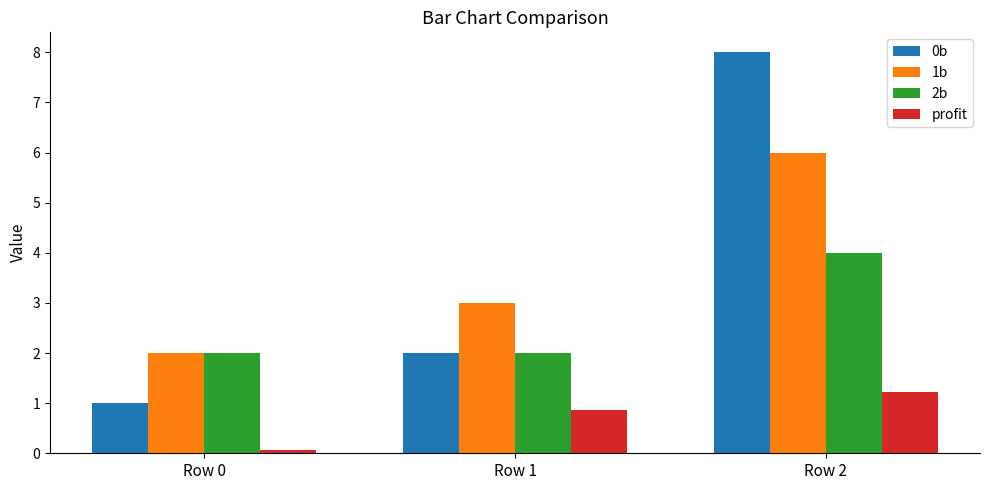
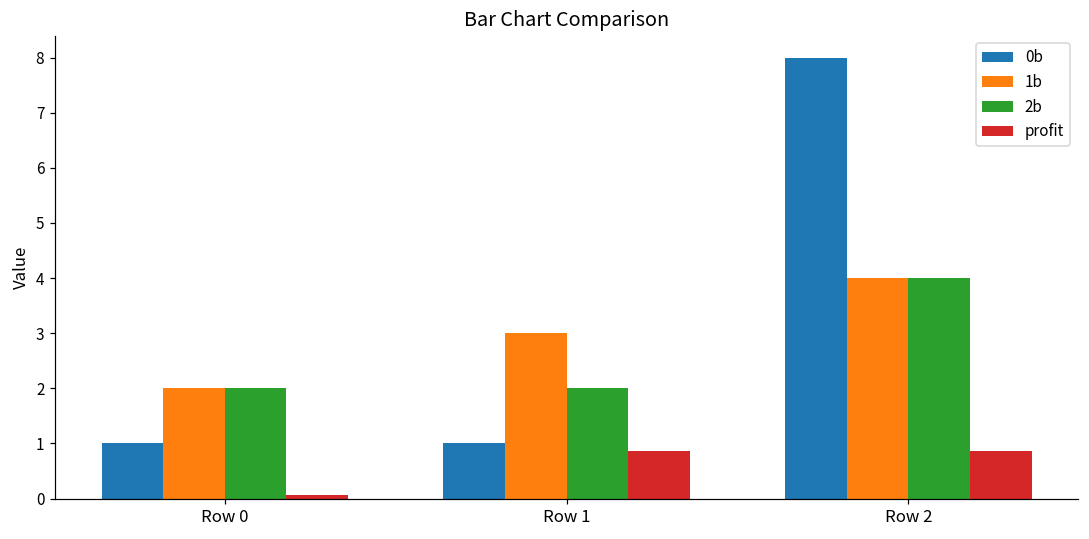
  {
    "0b": {
      "Row 0": 1,
-     "Row 1": 2,
+     "Row 1": 1,
      "Row 2": 8
    },
    "1b": {
      "Row 0": 2,
      "Row 1": 3,
-     "Row 2": 6
+     "Row 2": 4
    },
    "2b": {
      "Row 0": 2.0,
      "Row 1": 2.0,
      "Row 2": 4.0
    },
    "profit": {
      "Row 0": 0.1,
      "Row 1": 0.9,
-     "Row 2": 1.2
+     "Row 2": 0.9
    }
  }
